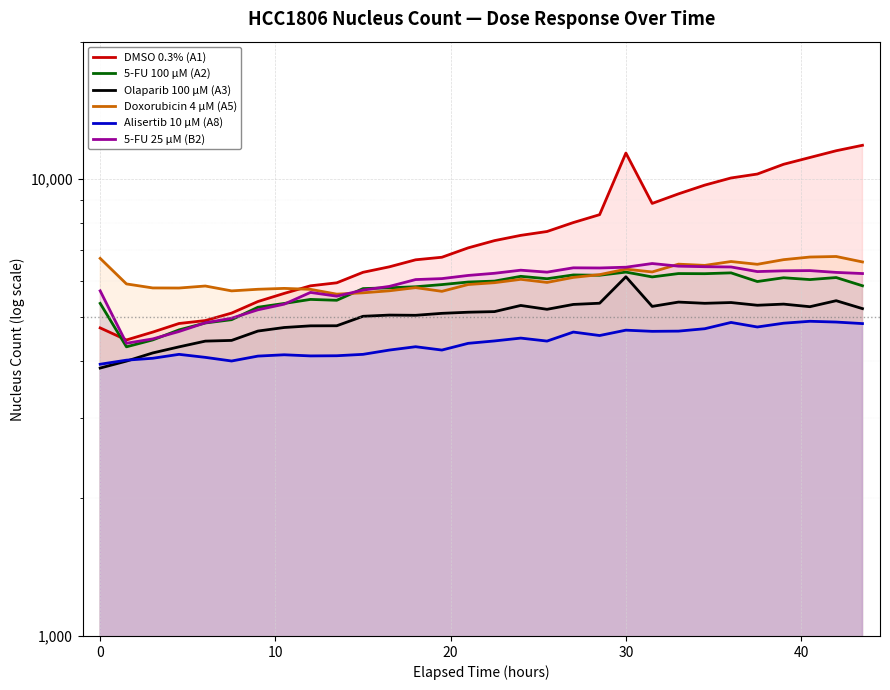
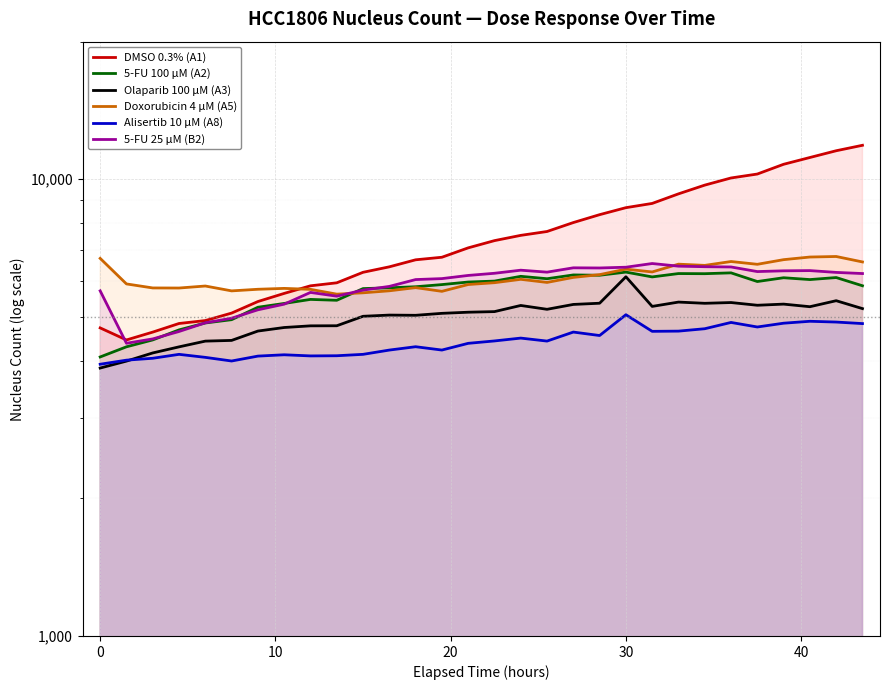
  {
    "DMSO 0.3% (A1)": {
      "0": "4,700",
-     "30": "11,400"
+     "30": "8,700"
    },
    "5-FU 100 µM (A2)": {
-     "0": "5,300",
+     "0": "4,100",
      "30": "6,300"
    },
    "Olaparib 100 µM (A3)": {
      "0": "3,900",
      "30": "6,100"
    },
    "Doxorubicin 4 µM (A5)": {
      "0": "6,700"
    },
    "Alisertib 10 µM (A8)": {
      "0": "3,900",
-     "30": "4,700"
+     "30": "5,000"
    },
    "5-FU 25 µM (B2)": {
      "0": "5,700"
    }
  }
